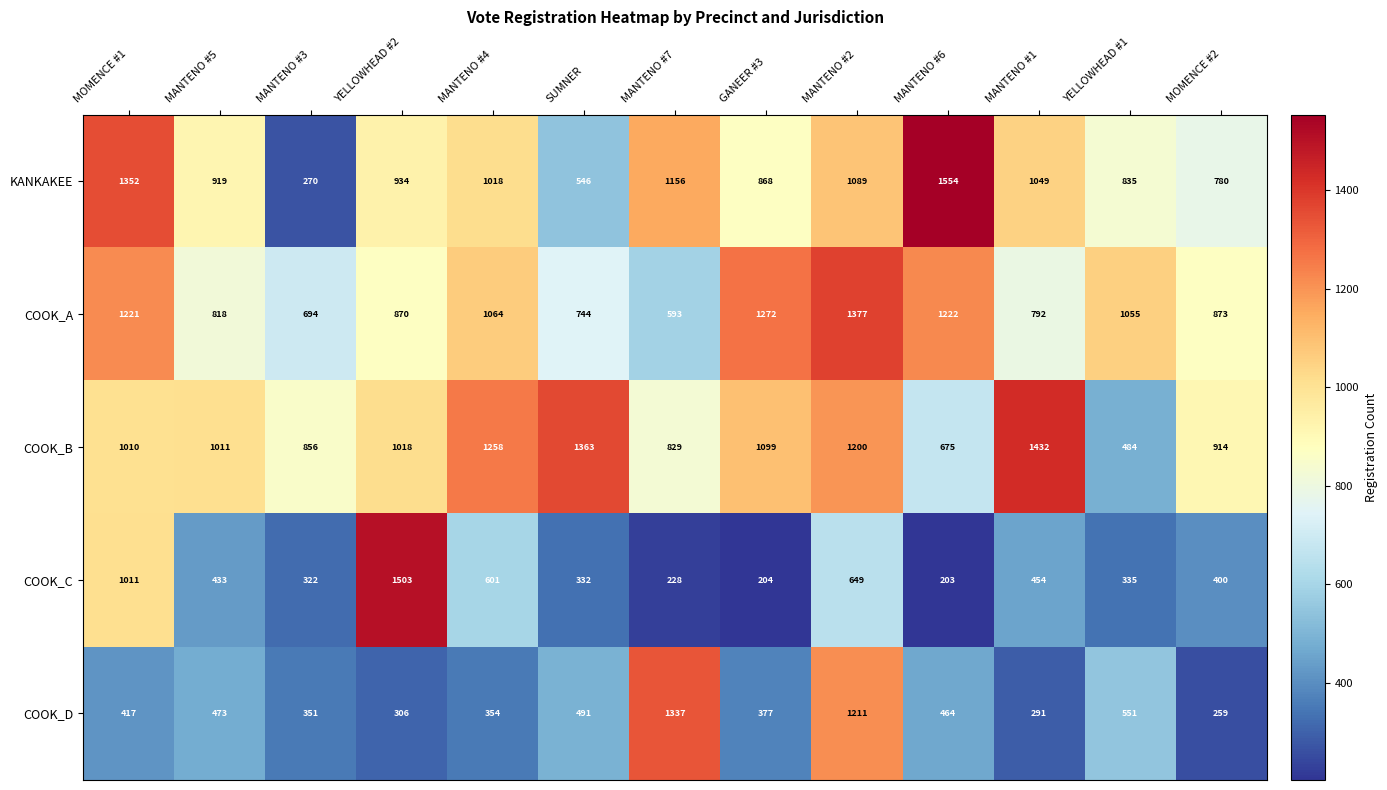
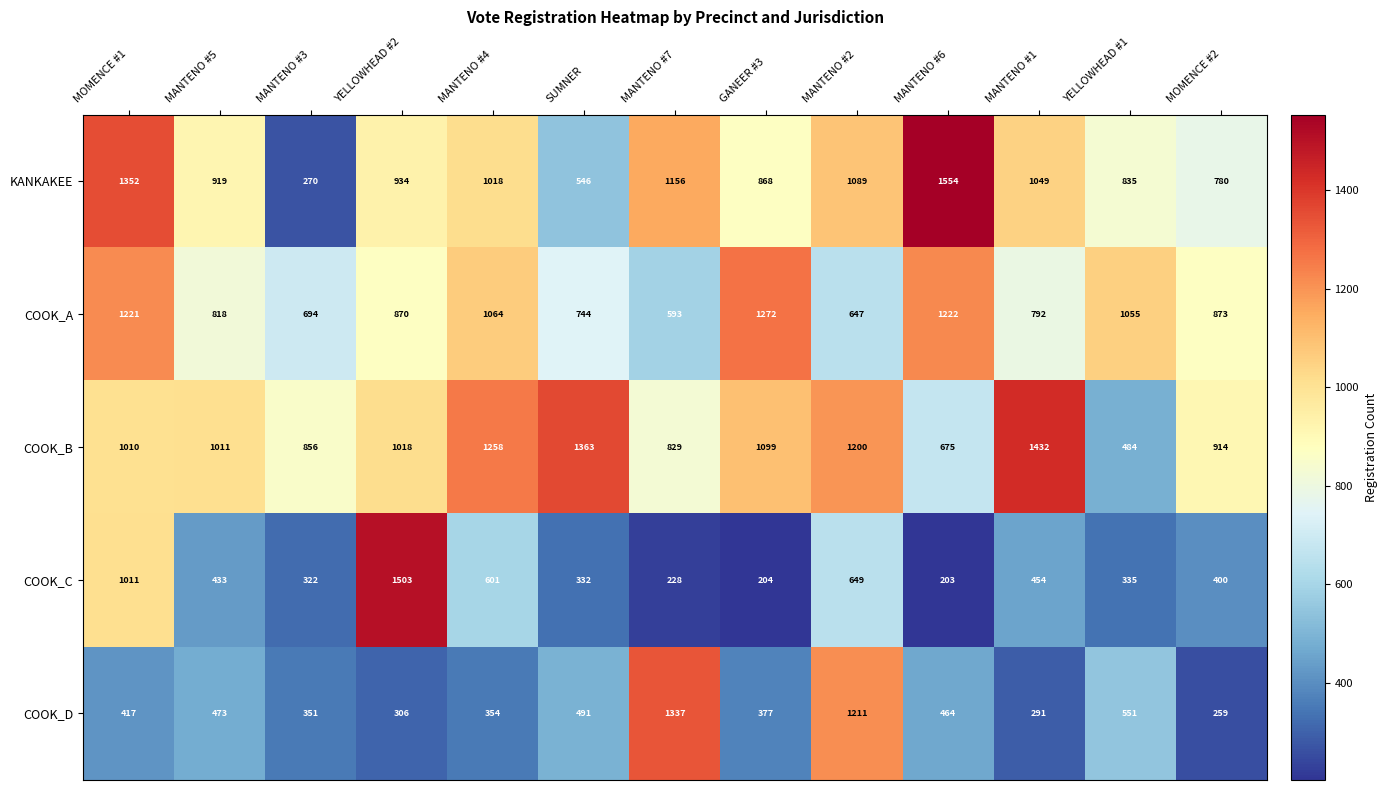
  {
    "KANKAKEE": {
      "MOMENCE #1": 1352,
      "MANTENO #5": 919,
      "MANTENO #3": 270,
      "YELLOWHEAD #2": 934,
      "MANTENO #4": 1018,
      "SUMNER": 546,
      "MANTENO #7": 1156,
      "GANEER #3": 868,
      "MANTENO #2": 1089,
      "MANTENO #6": 1554,
      "MANTENO #1": 1049,
      "YELLOWHEAD #1": 835,
      "MOMENCE #2": 780
    },
    "COOK_A": {
      "MOMENCE #1": 1221,
      "MANTENO #5": 818,
      "MANTENO #3": 694,
      "YELLOWHEAD #2": 870,
      "MANTENO #4": 1064,
      "SUMNER": 744,
      "MANTENO #7": 593,
      "GANEER #3": 1272,
-     "MANTENO #2": 1377,
+     "MANTENO #2": 647,
      "MANTENO #6": 1222,
      "MANTENO #1": 792,
      "YELLOWHEAD #1": 1055,
      "MOMENCE #2": 873
    },
    "COOK_B": {
      "MOMENCE #1": 1010,
      "MANTENO #5": 1011,
      "MANTENO #3": 856,
      "YELLOWHEAD #2": 1018,
      "MANTENO #4": 1258,
      "SUMNER": 1363,
      "MANTENO #7": 829,
      "GANEER #3": 1099,
      "MANTENO #2": 1200,
      "MANTENO #6": 675,
      "MANTENO #1": 1432,
      "YELLOWHEAD #1": 484,
      "MOMENCE #2": 914
    },
    "COOK_C": {
      "MOMENCE #1": 1011,
      "MANTENO #5": 433,
      "MANTENO #3": 322,
      "YELLOWHEAD #2": 1503,
      "MANTENO #4": 601,
      "SUMNER": 332,
      "MANTENO #7": 228,
      "GANEER #3": 204,
      "MANTENO #2": 649,
      "MANTENO #6": 203,
      "MANTENO #1": 454,
      "YELLOWHEAD #1": 335,
      "MOMENCE #2": 400
    },
    "COOK_D": {
      "MOMENCE #1": 417,
      "MANTENO #5": 473,
      "MANTENO #3": 351,
      "YELLOWHEAD #2": 306,
      "MANTENO #4": 354,
      "SUMNER": 491,
      "MANTENO #7": 1337,
      "GANEER #3": 377,
      "MANTENO #2": 1211,
      "MANTENO #6": 464,
      "MANTENO #1": 291,
      "YELLOWHEAD #1": 551,
      "MOMENCE #2": 259
    }
  }
